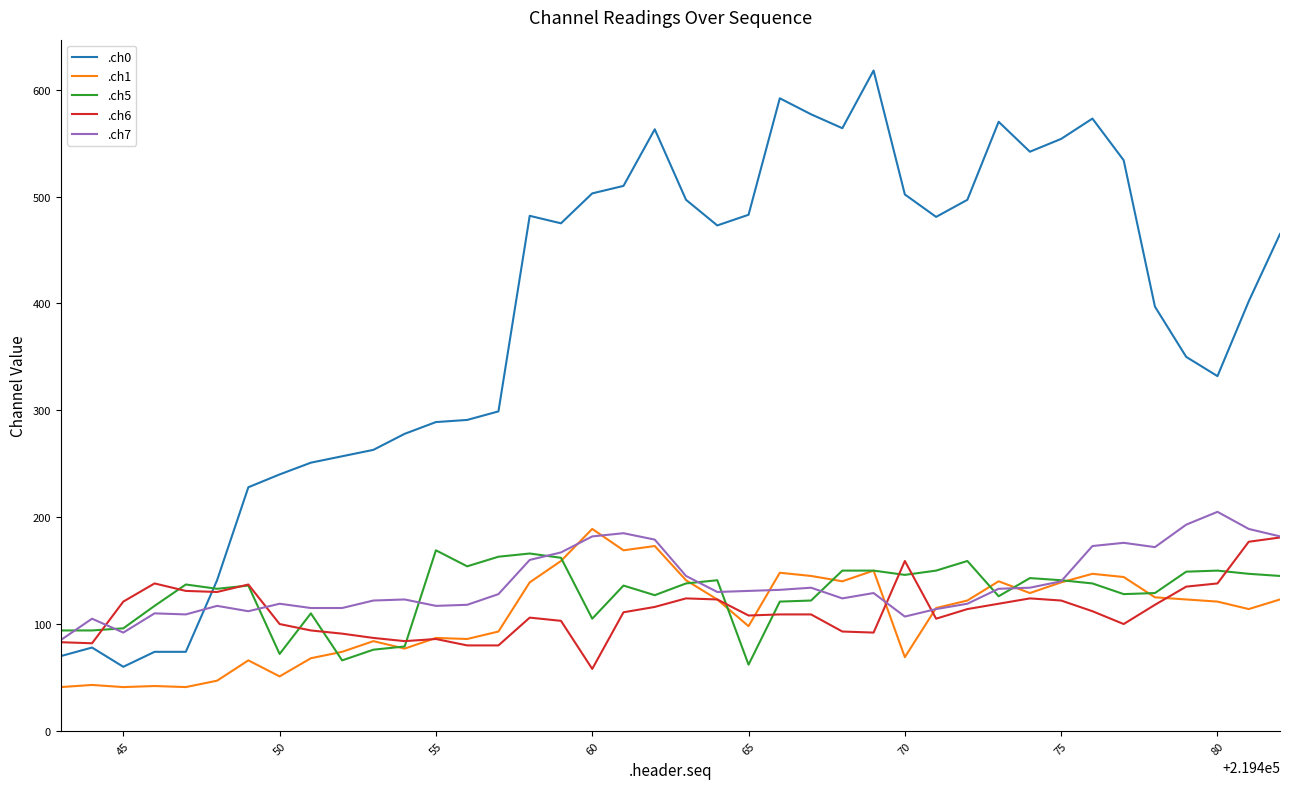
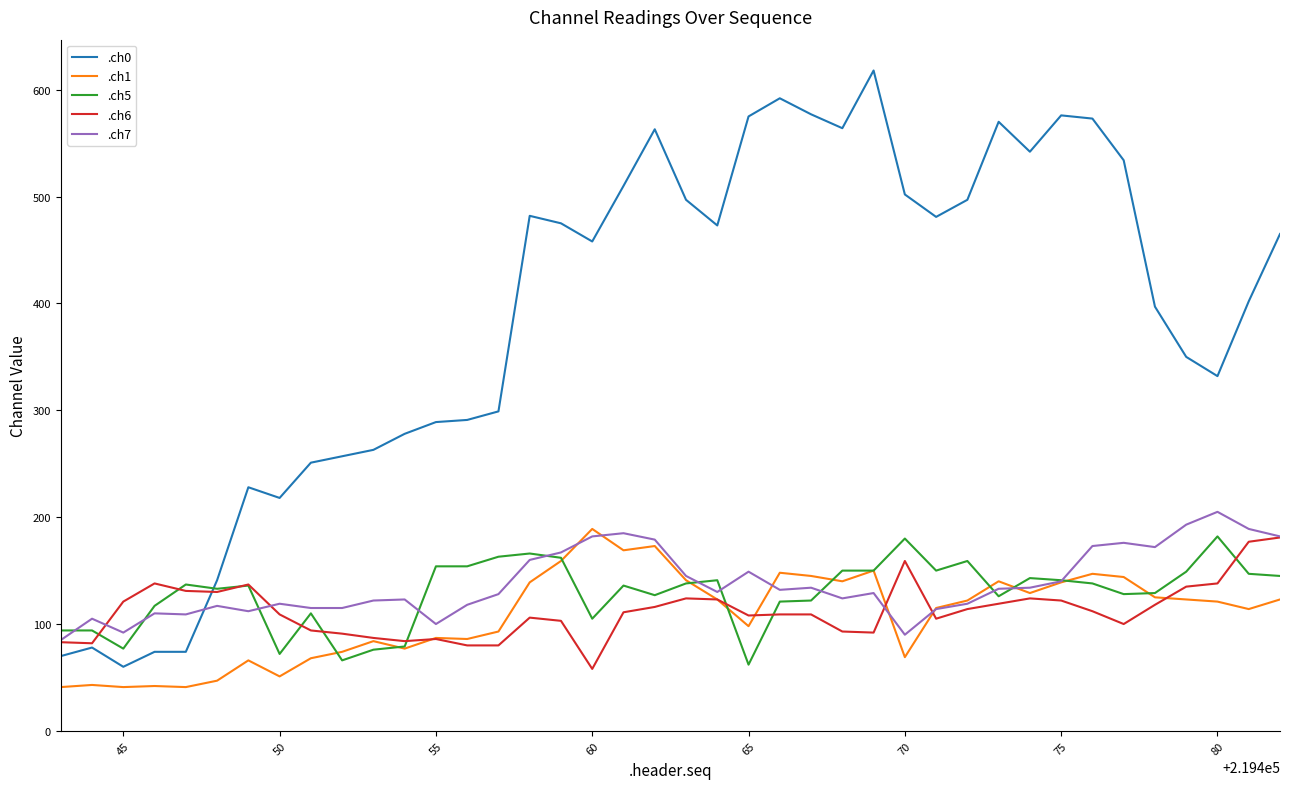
  {
    ".ch0": {
      "45": 60,
-     "50": 240,
+     "50": 218,
      "55": 289,
-     "60": 503,
-     "65": 483,
+     "60": 458,
+     "65": 575,
      "70": 502,
-     "75": 554,
+     "75": 576,
      "80": 332
    },
    ".ch1": {
      "45": 41,
      "50": 51,
      "60": 189,
      "65": 98,
      "70": 69,
      "80": 121
    },
    ".ch5": {
-     "45": 96,
+     "45": 77,
      "50": 72,
-     "55": 169,
+     "55": 154,
      "60": 105,
      "65": 62,
-     "70": 146,
-     "80": 150
+     "70": 180,
+     "80": 182
    },
    ".ch6": {
      "45": 121,
-     "50": 100,
+     "50": 109,
      "60": 58,
      "65": 108,
      "70": 159,
      "75": 122,
      "80": 138
    },
    ".ch7": {
      "45": 92,
      "50": 119,
-     "55": 117,
+     "55": 100,
      "60": 182,
-     "65": 131,
-     "70": 107,
+     "65": 149,
+     "70": 90,
      "80": 205
    }
  }
